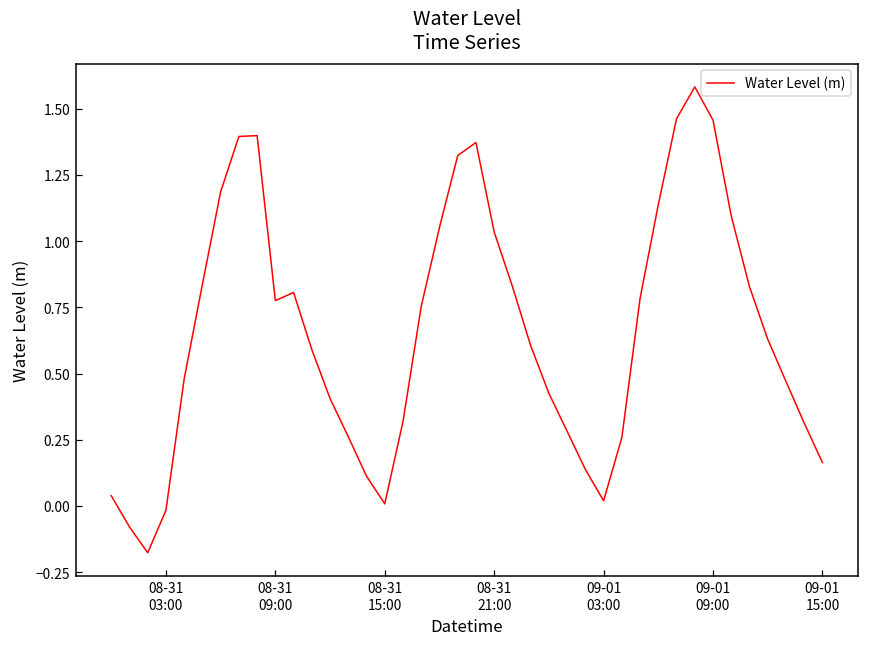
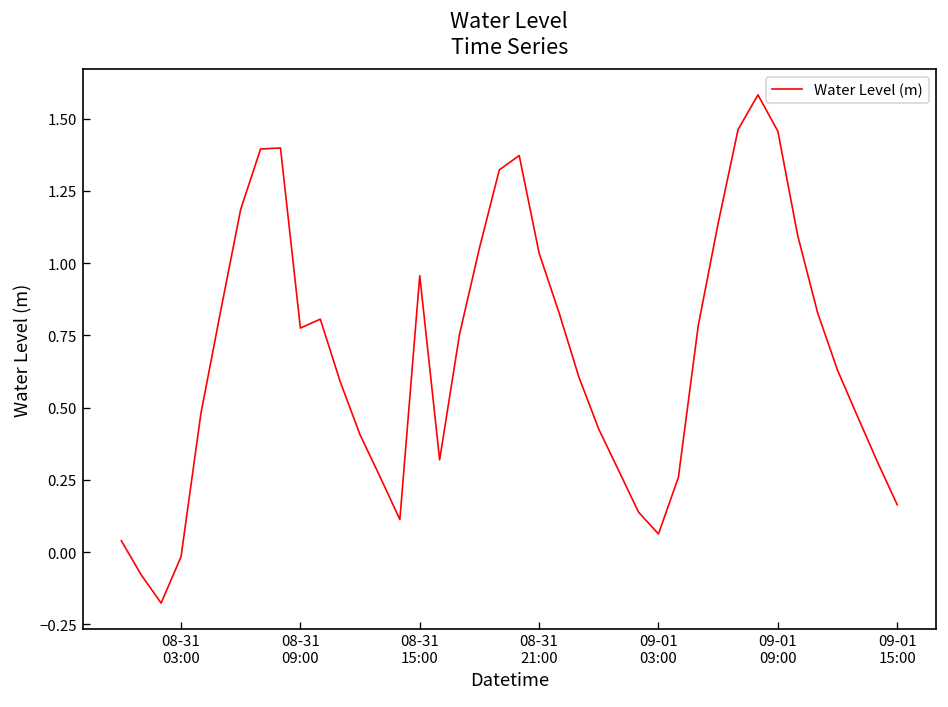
  {
    "08-31 03:00": -0.02,
    "08-31 09:00": 0.78,
-   "08-31 15:00": 0.01,
+   "08-31 15:00": 0.96,
    "08-31 21:00": 1.03,
-   "09-01 03:00": 0.02,
+   "09-01 03:00": 0.06,
    "09-01 09:00": 1.46,
    "09-01 15:00": 0.16
  }
